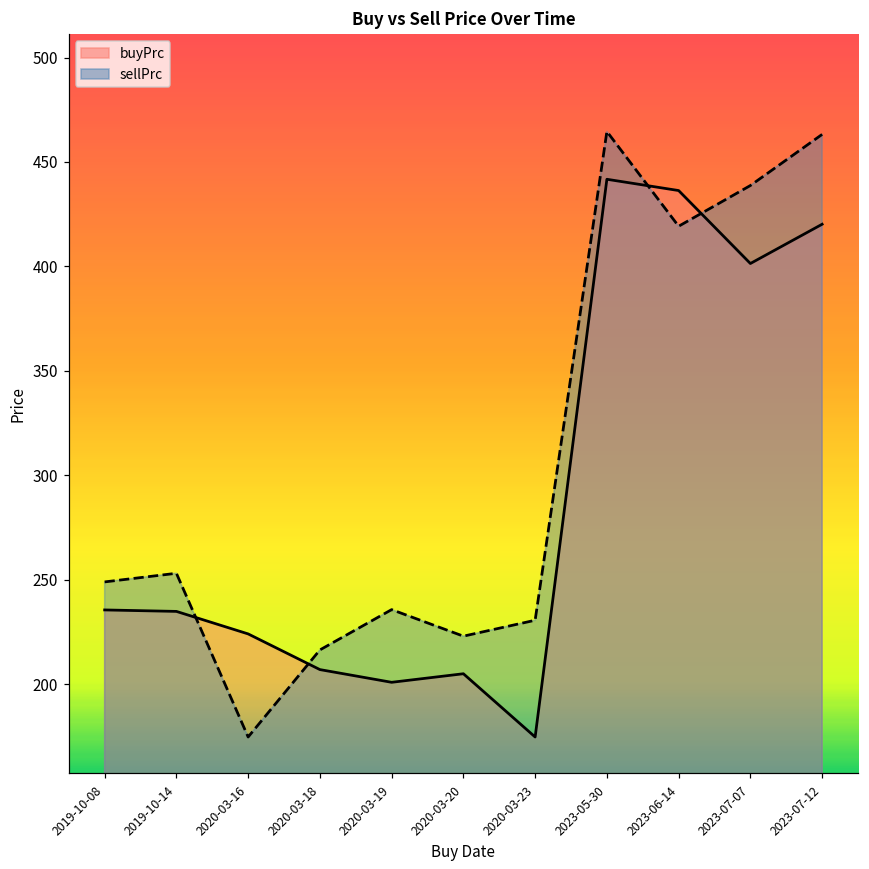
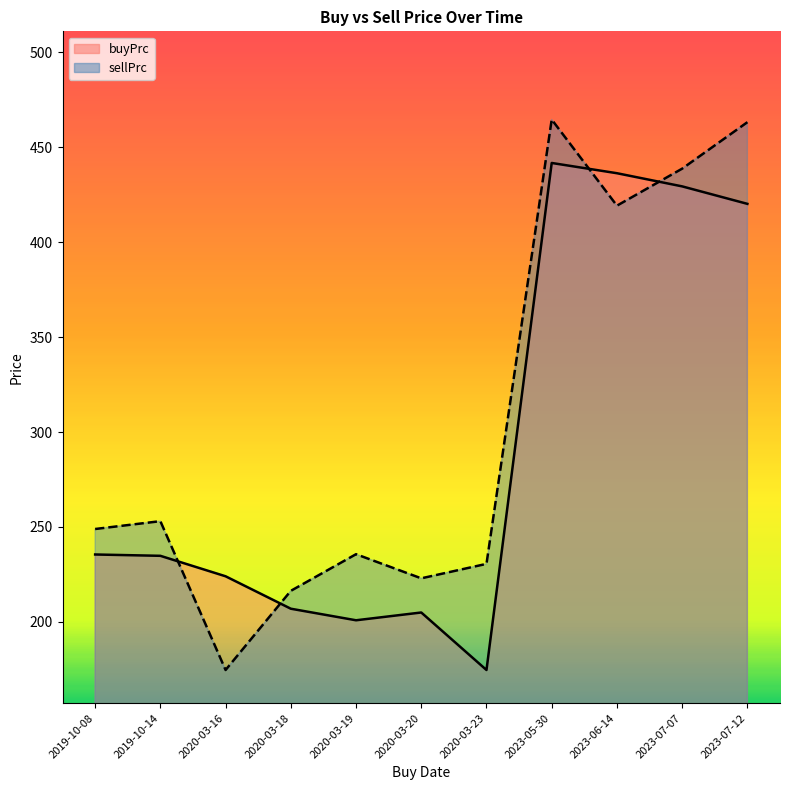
  {
    "buyPrc": {
      "2019-10-08": 236,
      "2019-10-14": 235,
      "2020-03-16": 224,
      "2020-03-18": 207,
      "2020-03-19": 201,
      "2020-03-20": 205,
      "2020-03-23": 175,
      "2023-05-30": 442,
      "2023-06-14": 436,
-     "2023-07-07": 401,
+     "2023-07-07": 429,
      "2023-07-12": 420
    },
    "sellPrc": {
      "2019-10-08": 249,
      "2019-10-14": 253,
      "2020-03-16": 175,
      "2020-03-18": 216,
      "2020-03-19": 236,
      "2020-03-20": 223,
      "2020-03-23": 231,
      "2023-05-30": 465,
      "2023-06-14": 419,
      "2023-07-07": 439,
      "2023-07-12": 463
    }
  }
